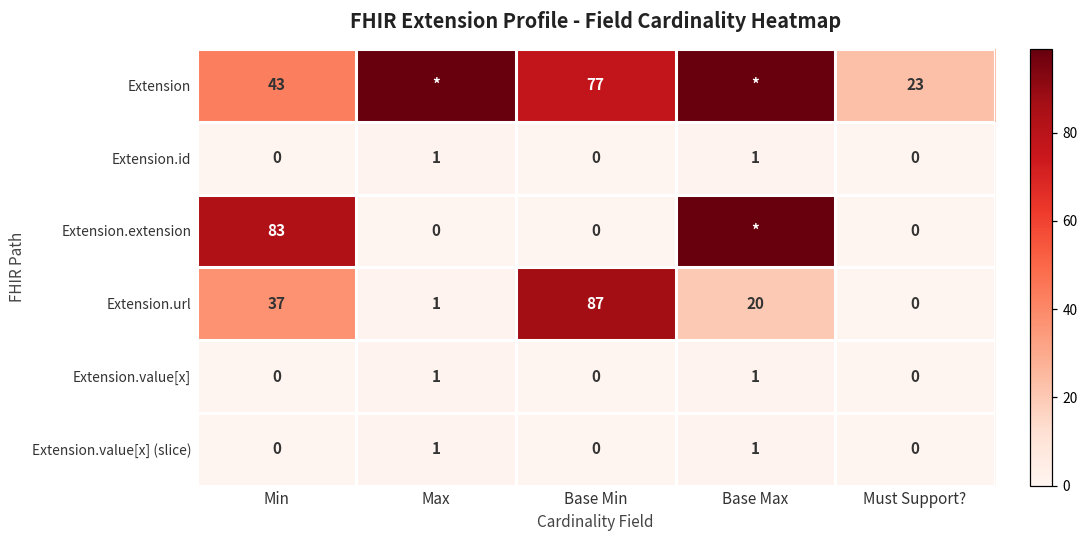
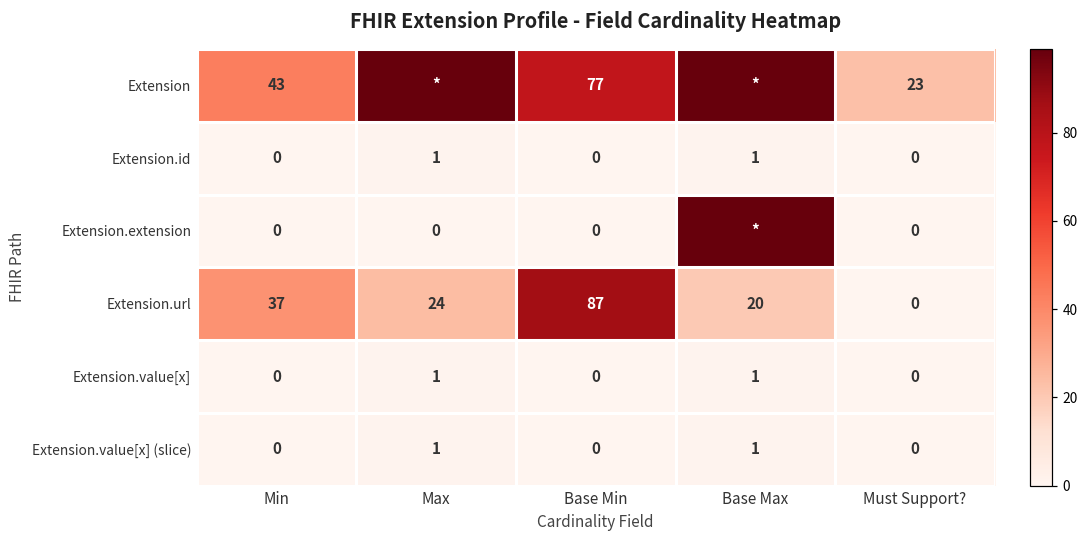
  {
    "Extension": {
      "Min": 43,
      "Base Min": 77,
      "Must Support?": 23
    },
    "Extension.id": {
      "Min": 0,
      "Max": 1,
      "Base Min": 0,
      "Base Max": 1,
      "Must Support?": 0
    },
    "Extension.extension": {
-     "Min": 83,
+     "Min": 0,
      "Max": 0,
      "Base Min": 0,
      "Must Support?": 0
    },
    "Extension.url": {
      "Min": 37,
-     "Max": 1,
+     "Max": 24,
      "Base Min": 87,
      "Base Max": 20,
      "Must Support?": 0
    },
    "Extension.value[x]": {
      "Min": 0,
      "Max": 1,
      "Base Min": 0,
      "Base Max": 1,
      "Must Support?": 0
    },
    "Extension.value[x] (slice)": {
      "Min": 0,
      "Max": 1,
      "Base Min": 0,
      "Base Max": 1,
      "Must Support?": 0
    }
  }
